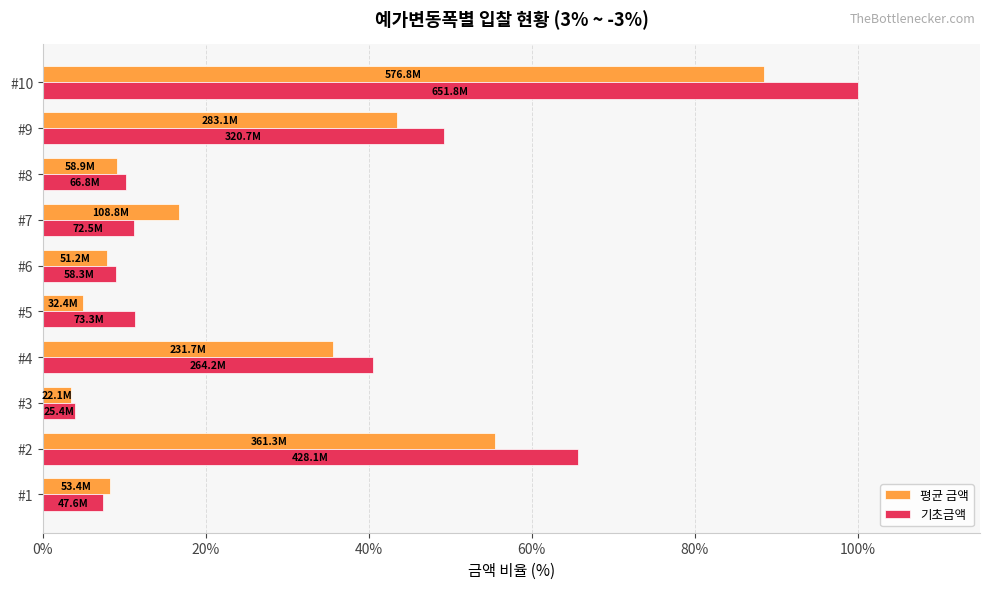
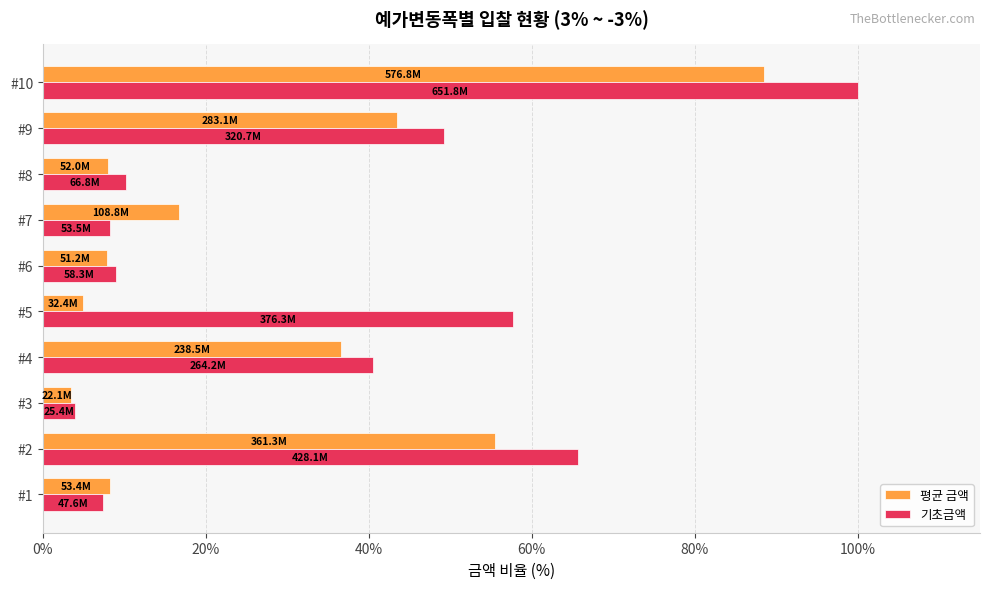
  {
    "평균 금액": {
-     "#8": "58.9M",
-     "#4": "231.7M"
+     "#8": "52.0M",
+     "#4": "238.5M"
    },
    "기초금액": {
-     "#7": "72.5M",
-     "#5": "73.3M"
+     "#7": "53.5M",
+     "#5": "376.3M"
    }
  }
